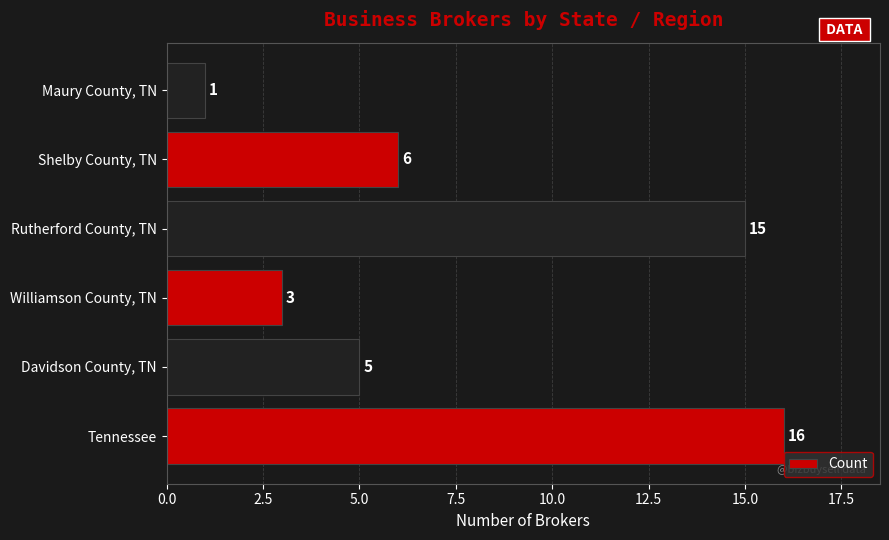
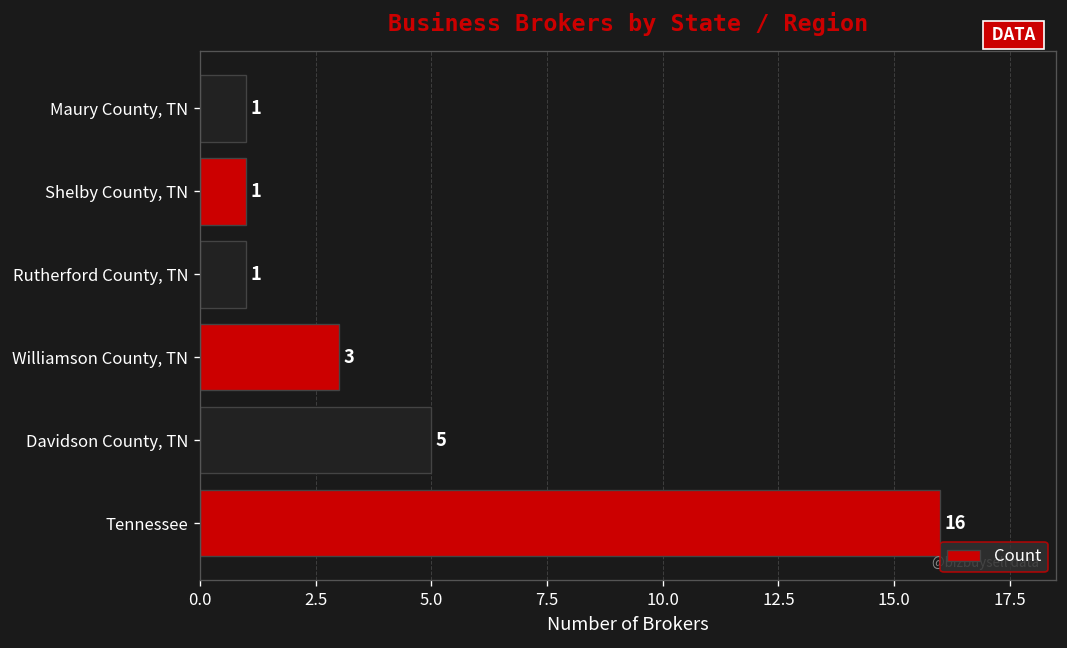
  {
    "Maury County, TN": 1,
-   "Shelby County, TN": 6,
-   "Rutherford County, TN": 15,
+   "Shelby County, TN": 1,
+   "Rutherford County, TN": 1,
    "Williamson County, TN": 3,
    "Davidson County, TN": 5,
    "Tennessee": 16
  }
